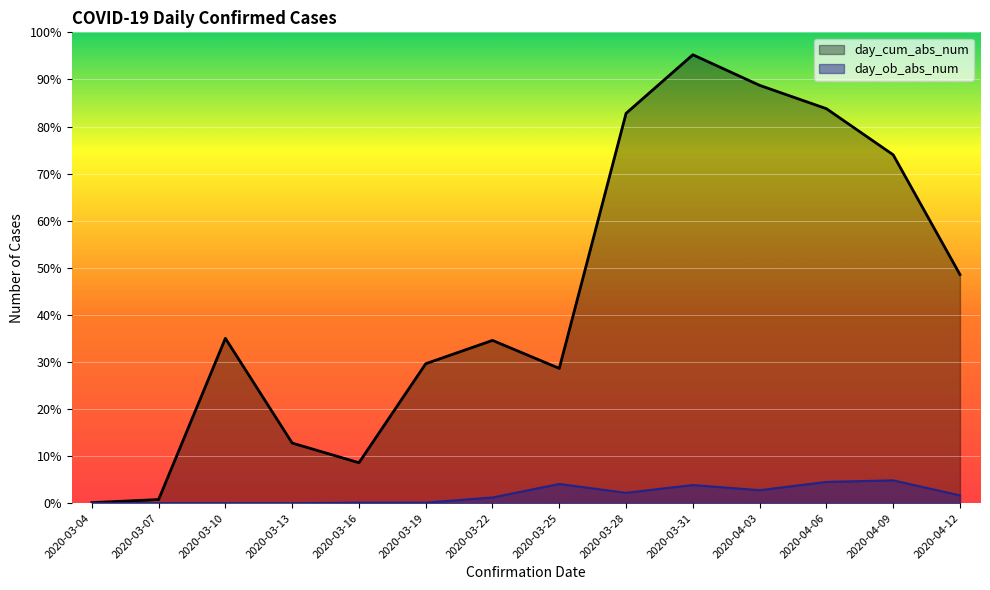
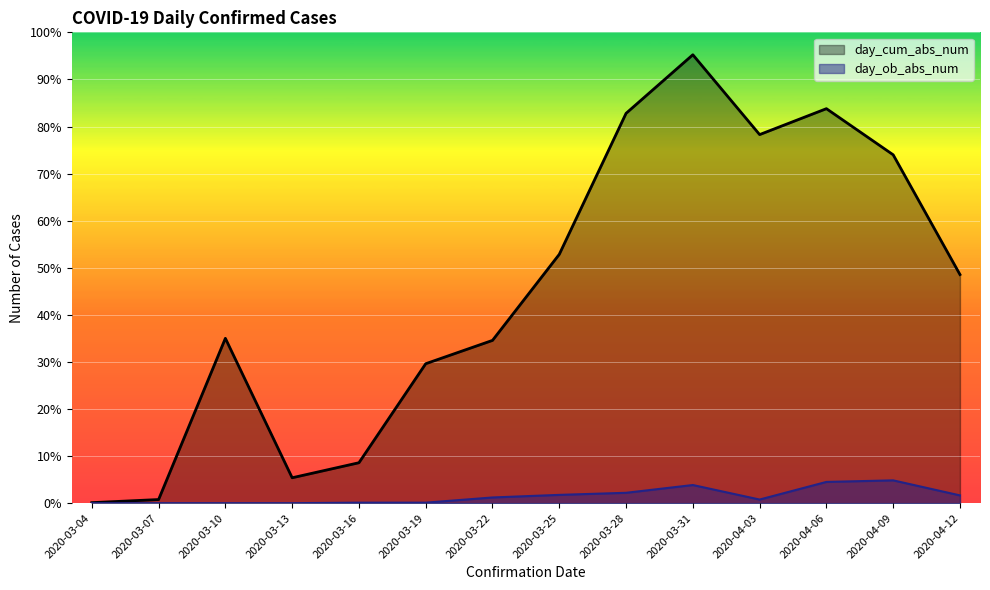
  {
    "day_cum_abs_num": {
      "2020-03-07": "1%",
      "2020-03-10": "35%",
-     "2020-03-13": "13%",
+     "2020-03-13": "5%",
      "2020-03-16": "9%",
      "2020-03-19": "30%",
      "2020-03-22": "35%",
-     "2020-03-25": "29%",
+     "2020-03-25": "53%",
      "2020-03-28": "83%",
      "2020-03-31": "95%",
-     "2020-04-03": "89%",
+     "2020-04-03": "78%",
      "2020-04-06": "84%",
      "2020-04-09": "74%",
      "2020-04-12": "49%"
    },
    "day_ob_abs_num": {
      "2020-03-07": "0%",
      "2020-03-10": "0%",
      "2020-03-13": "0%",
      "2020-03-16": "0%",
      "2020-03-19": "0%",
      "2020-03-22": "1%",
-     "2020-03-25": "4%",
+     "2020-03-25": "2%",
      "2020-03-28": "2%",
      "2020-03-31": "4%",
-     "2020-04-03": "3%",
+     "2020-04-03": "1%",
      "2020-04-06": "5%",
      "2020-04-09": "5%",
      "2020-04-12": "2%"
    }
  }
